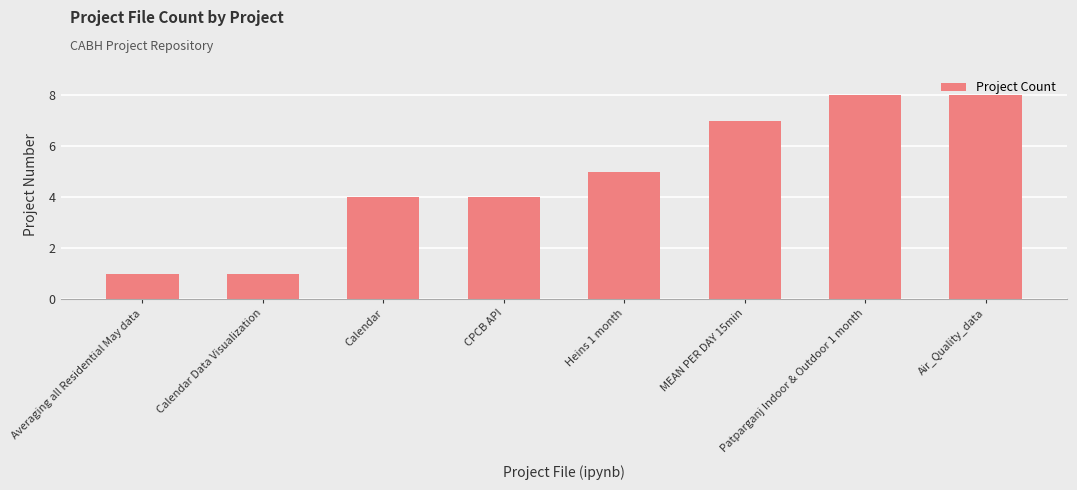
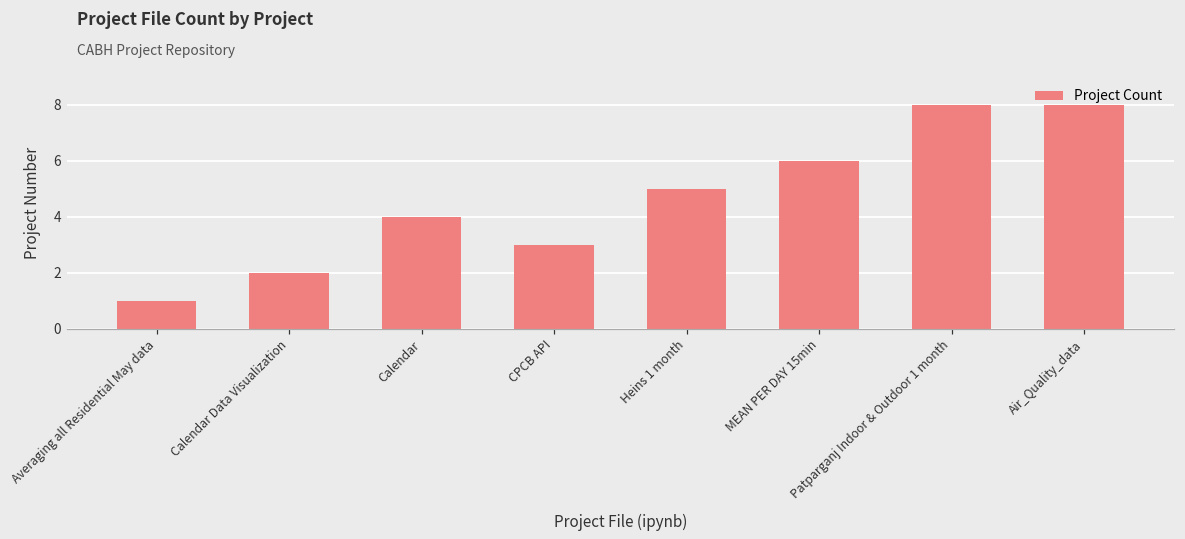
  {
    "Averaging all Residential May data": 1,
-   "Calendar Data Visualization": 1,
+   "Calendar Data Visualization": 2,
    "Calendar": 4,
-   "CPCB API": 4,
+   "CPCB API": 3,
    "Heins 1 month": 5,
-   "MEAN PER DAY 15min": 7,
+   "MEAN PER DAY 15min": 6,
    "Patparganj Indoor & Outdoor 1 month": 8,
    "Air_Quality_data": 8
  }
